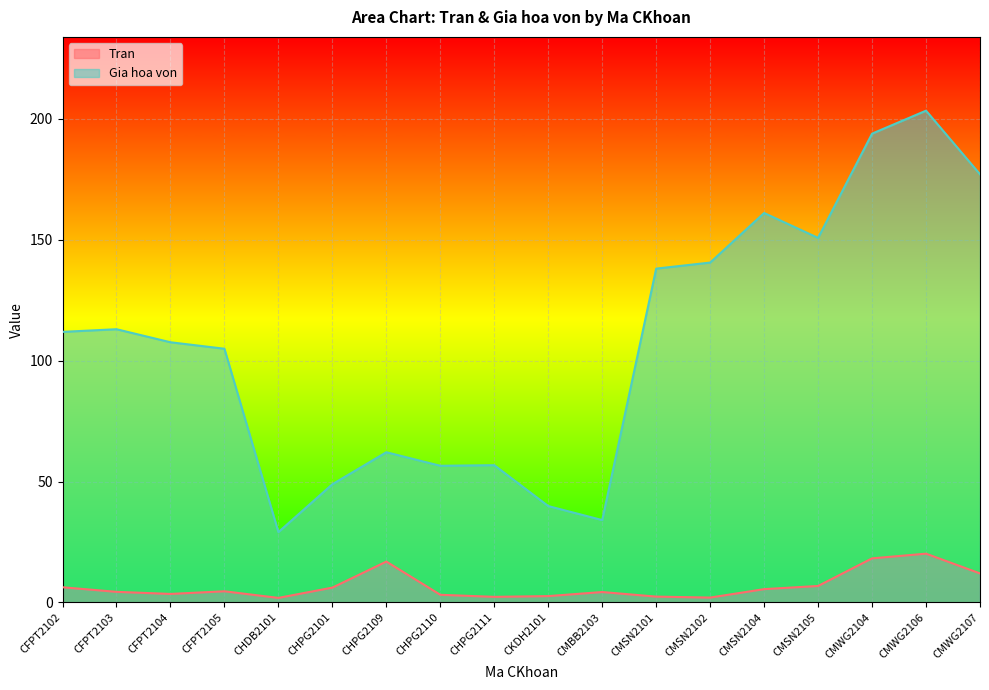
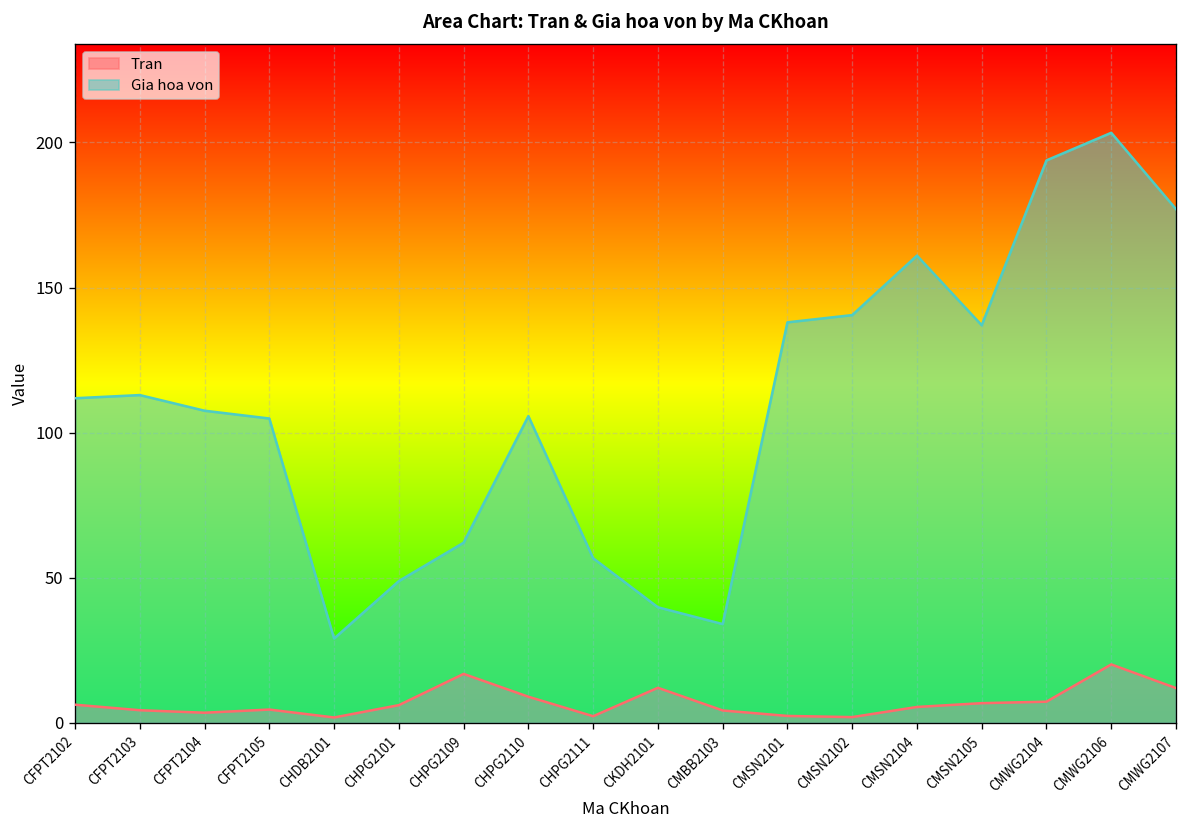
  {
    "Tran": {
      "CFPT2102": 6,
      "CFPT2103": 4,
      "CFPT2104": 4,
      "CFPT2105": 5,
      "CHDB2101": 2,
      "CHPG2101": 6,
      "CHPG2109": 17,
-     "CHPG2110": 3,
+     "CHPG2110": 9,
      "CHPG2111": 2,
-     "CKDH2101": 3,
+     "CKDH2101": 12,
      "CMBB2103": 4,
      "CMSN2101": 2,
      "CMSN2102": 2,
      "CMSN2104": 6,
      "CMSN2105": 7,
-     "CMWG2104": 18,
+     "CMWG2104": 7,
      "CMWG2106": 20,
      "CMWG2107": 12
    },
    "Gia hoa von": {
      "CFPT2102": 112,
      "CFPT2103": 113,
      "CFPT2104": 108,
      "CFPT2105": 105,
      "CHDB2101": 29,
      "CHPG2101": 49,
      "CHPG2109": 62,
-     "CHPG2110": 57,
+     "CHPG2110": 106,
      "CHPG2111": 57,
      "CKDH2101": 40,
      "CMBB2103": 34,
      "CMSN2101": 138,
      "CMSN2102": 141,
      "CMSN2104": 161,
-     "CMSN2105": 151,
+     "CMSN2105": 137,
      "CMWG2104": 194,
      "CMWG2106": 203,
      "CMWG2107": 177
    }
  }
